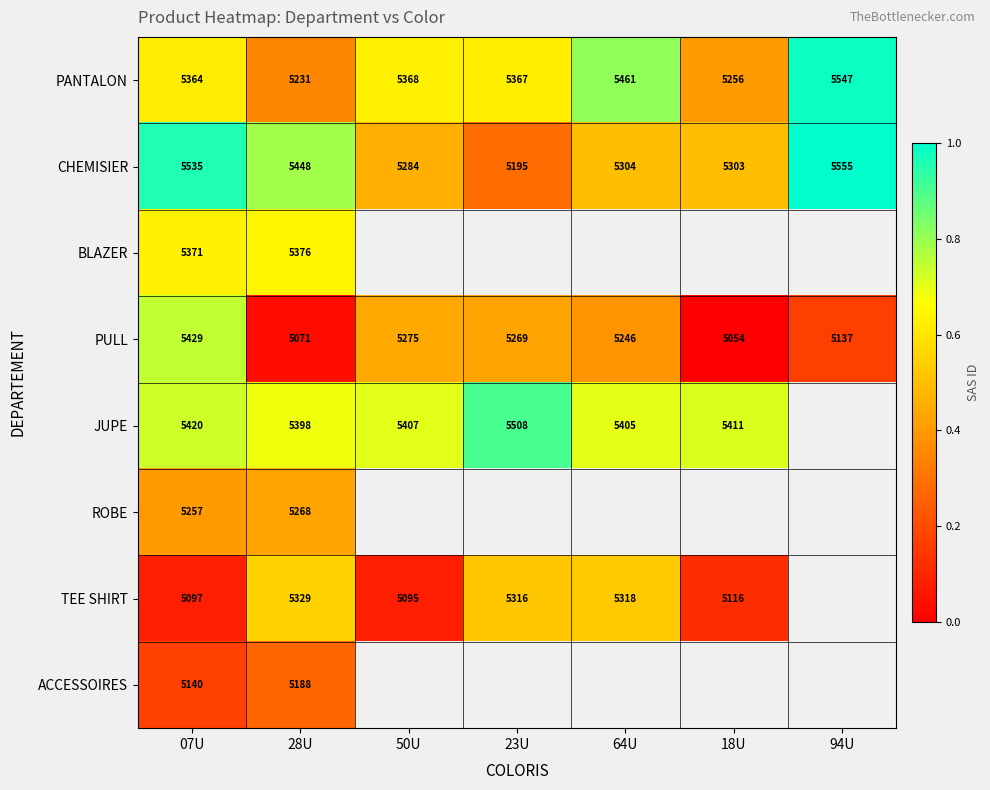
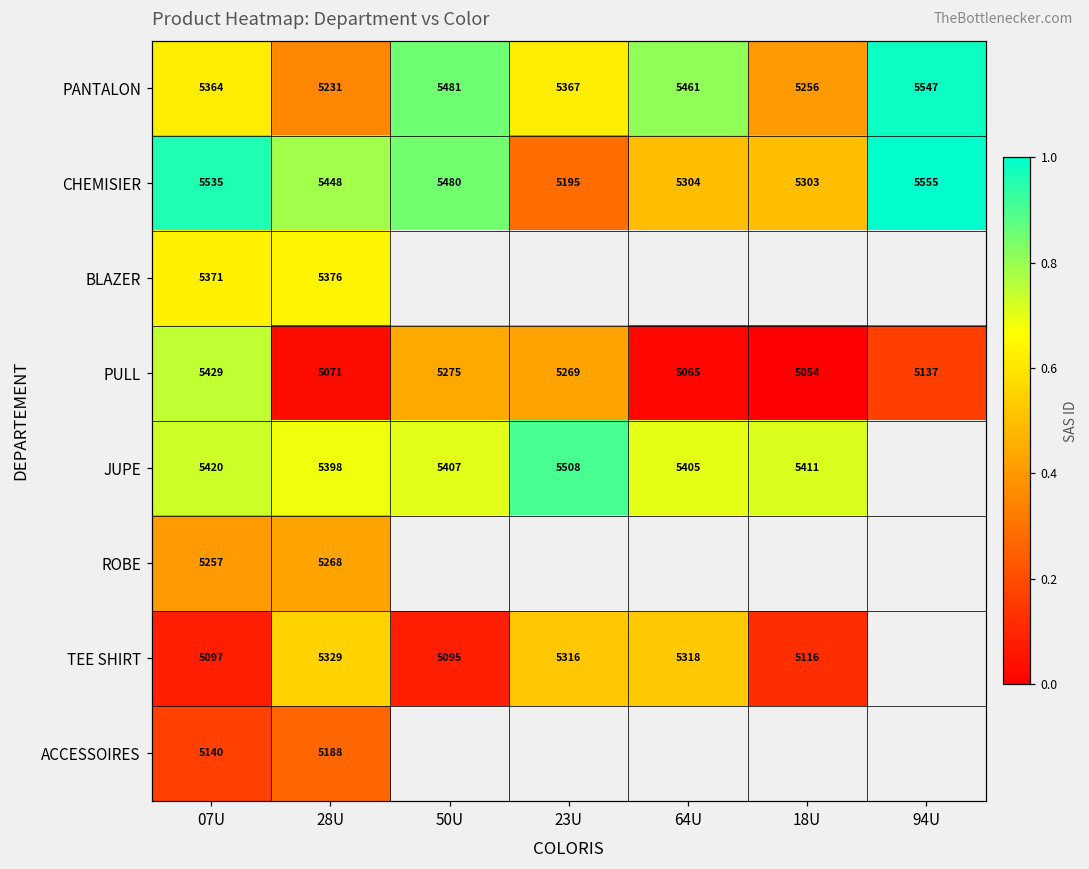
  {
    "PANTALON": {
      "07U": 5364,
      "28U": 5231,
-     "50U": 5368,
+     "50U": 5481,
      "23U": 5367,
      "64U": 5461,
      "18U": 5256,
      "94U": 5547
    },
    "CHEMISIER": {
      "07U": 5535,
      "28U": 5448,
-     "50U": 5284,
+     "50U": 5480,
      "23U": 5195,
      "64U": 5304,
      "18U": 5303,
      "94U": 5555
    },
    "BLAZER": {
      "07U": 5371,
      "28U": 5376
    },
    "PULL": {
      "07U": 5429,
      "28U": 5071,
      "50U": 5275,
      "23U": 5269,
-     "64U": 5246,
+     "64U": 5065,
      "18U": 5054,
      "94U": 5137
    },
    "JUPE": {
      "07U": 5420,
      "28U": 5398,
      "50U": 5407,
      "23U": 5508,
      "64U": 5405,
      "18U": 5411
    },
    "ROBE": {
      "07U": 5257,
      "28U": 5268
    },
    "TEE SHIRT": {
      "07U": 5097,
      "28U": 5329,
      "50U": 5095,
      "23U": 5316,
      "64U": 5318,
      "18U": 5116
    },
    "ACCESSOIRES": {
      "07U": 5140,
      "28U": 5188
    }
  }
